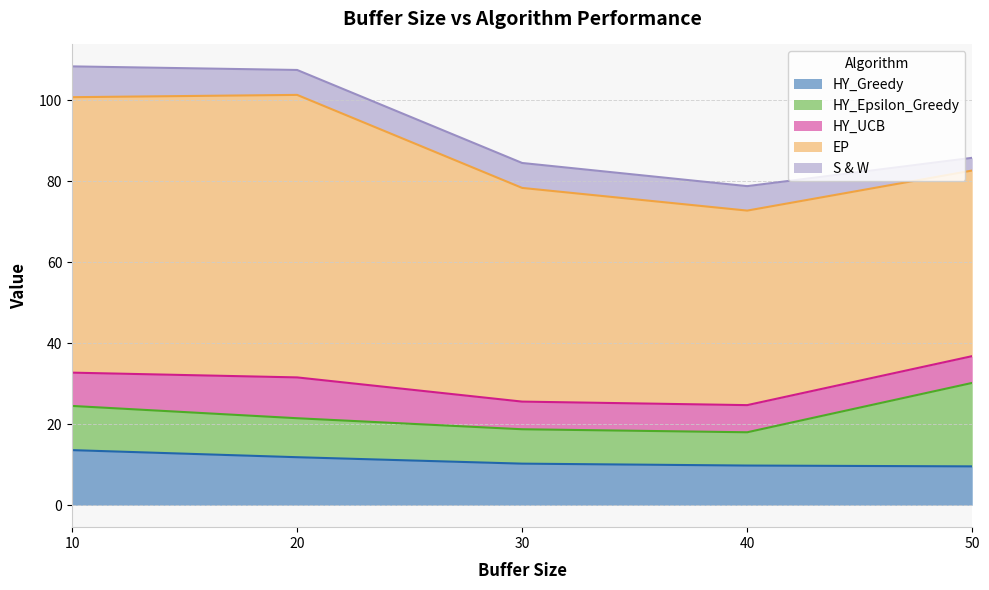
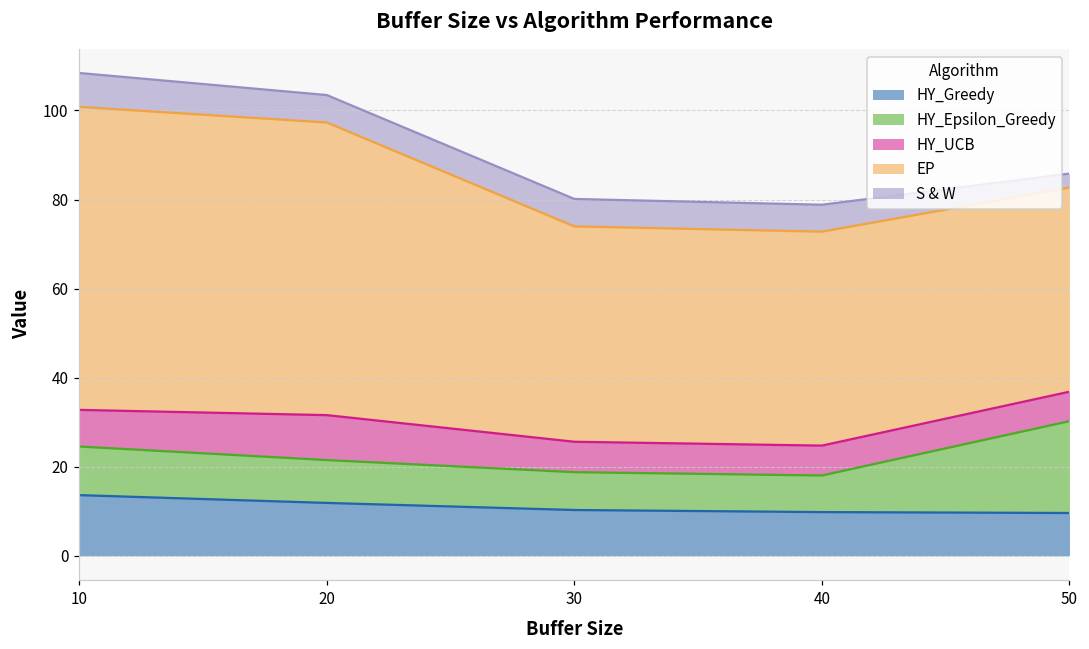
  {
    "HY_Greedy": {
      "10": 14,
      "20": 12,
      "30": 10,
      "40": 10,
      "50": 10
    },
    "HY_Epsilon_Greedy": {
      "10": 11,
      "20": 10,
      "30": 8,
      "40": 8,
      "50": 21
    },
    "HY_UCB": {
      "10": 8,
      "20": 10,
      "30": 7,
      "40": 7,
      "50": 7
    },
    "EP": {
      "10": 68,
-     "20": 70,
-     "30": 53,
+     "20": 66,
+     "30": 48,
      "40": 48,
      "50": 46
    },
    "S & W": {
      "10": 8,
      "20": 6,
      "30": 6,
      "40": 6,
      "50": 3
    }
  }
